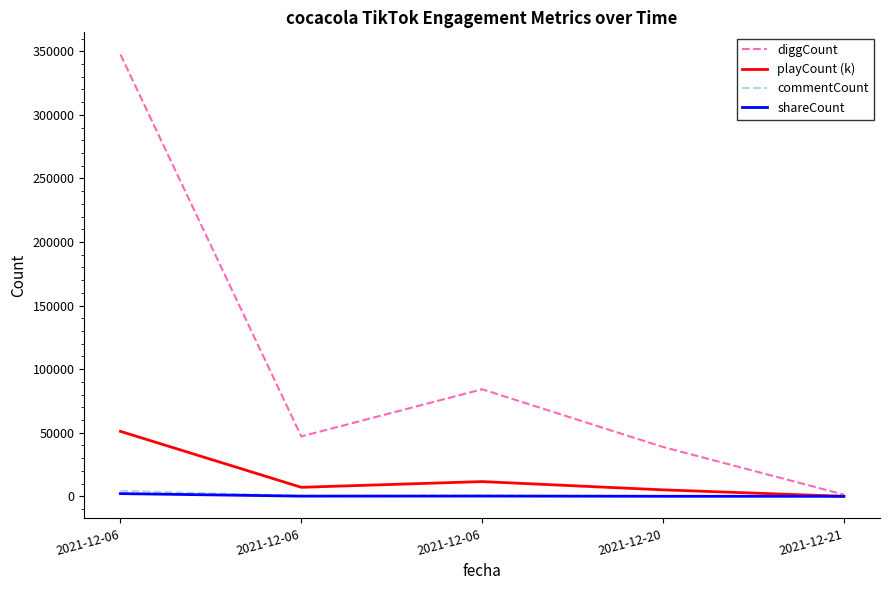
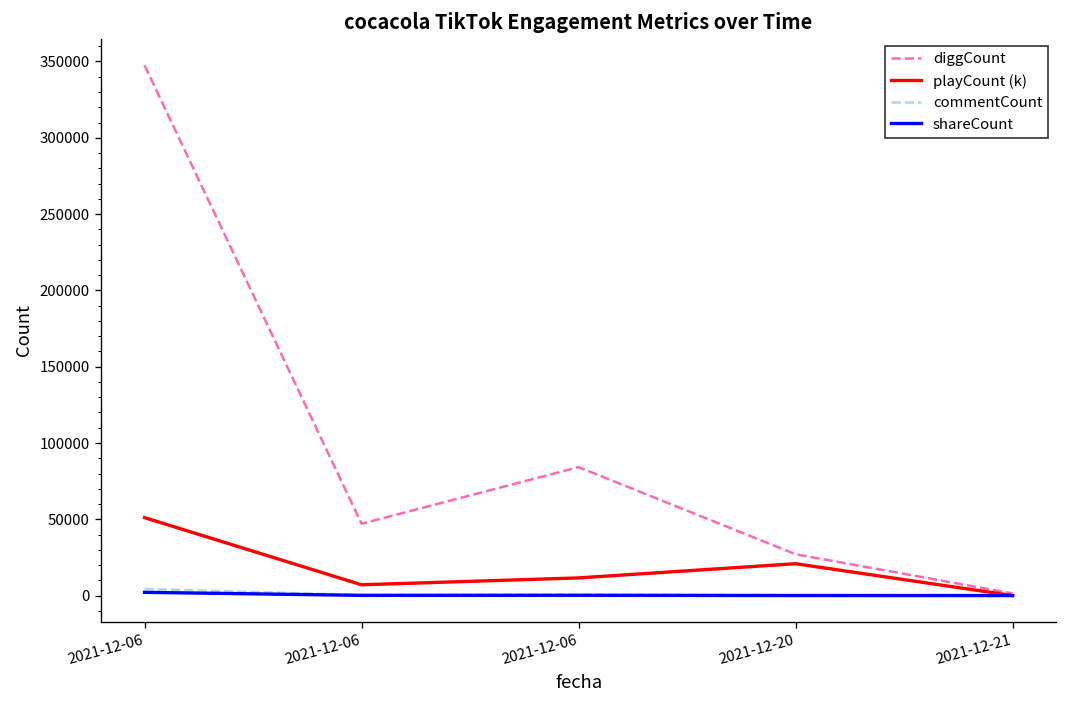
  {
    "diggCount": {
-     "2021-12-20": 39000
+     "2021-12-20": 27000
    },
    "playCount (k)": {
-     "2021-12-20": 5000
+     "2021-12-20": 21000
    }
  }
